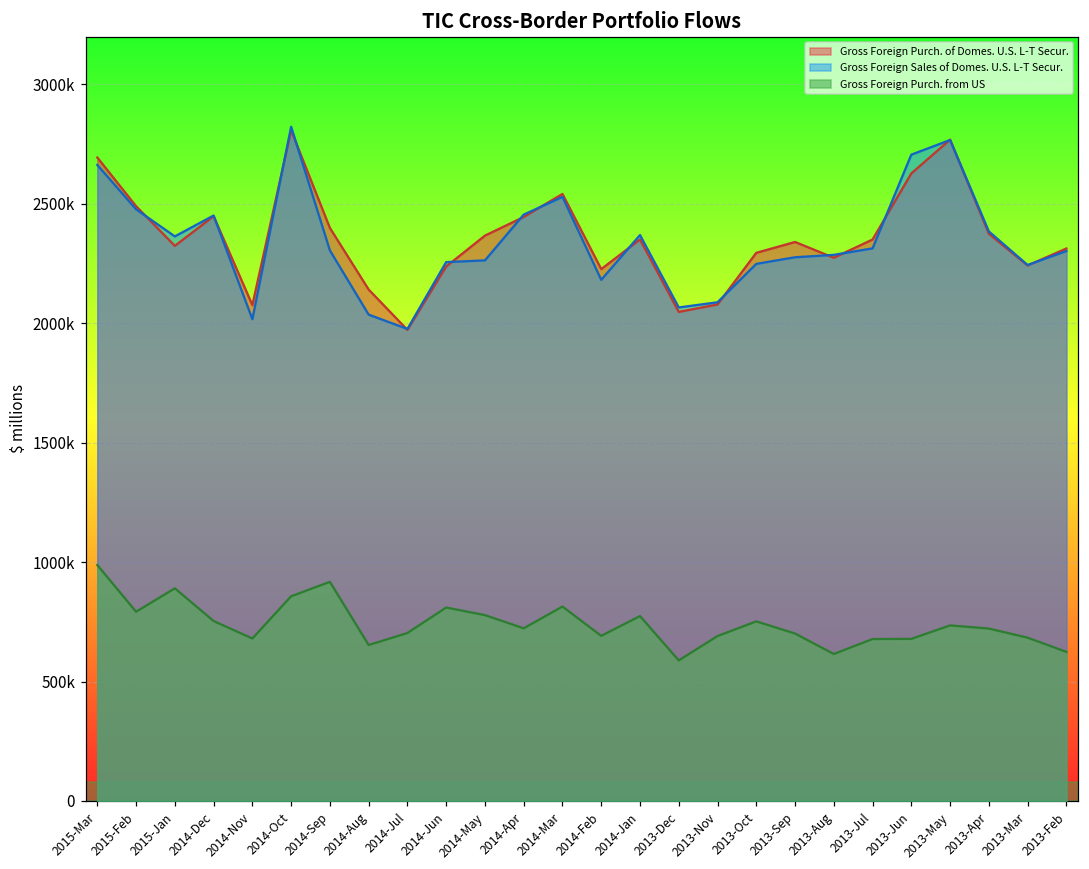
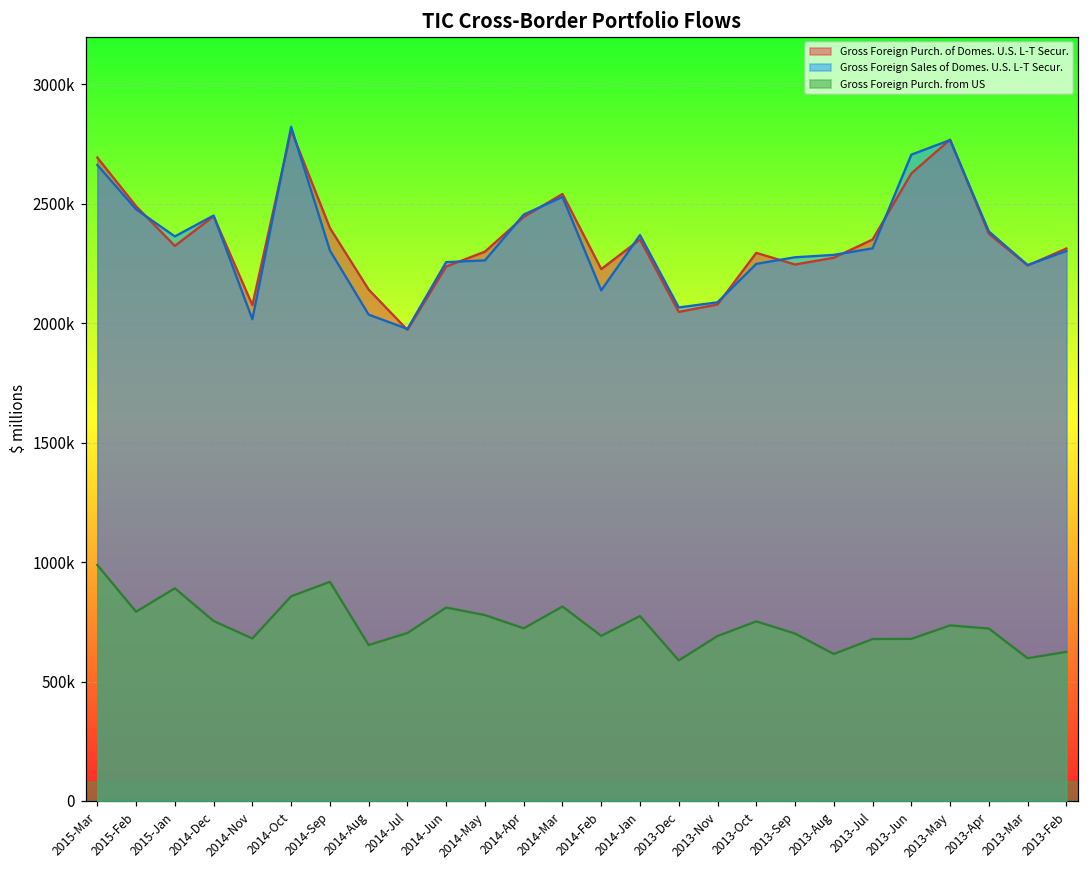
  {
    "Gross Foreign Purch. of Domes. U.S. L-T Secur.": {
      "2015-Mar": 2690000,
      "2015-Feb": 2490000,
      "2015-Jan": 2320000,
      "2014-Nov": 2080000,
      "2014-Oct": 2810000,
      "2014-Sep": 2400000,
      "2014-Aug": 2140000,
      "2014-Jun": 2240000,
-     "2014-May": 2370000,
+     "2014-May": 2300000,
      "2014-Mar": 2540000,
      "2014-Feb": 2230000,
      "2014-Jan": 2350000,
      "2013-Dec": 2050000,
      "2013-Oct": 2290000,
-     "2013-Sep": 2340000,
+     "2013-Sep": 2250000,
      "2013-Aug": 2270000,
      "2013-Jul": 2350000,
      "2013-Jun": 2630000
    },
    "Gross Foreign Sales of Domes. U.S. L-T Secur.": {
      "2015-Mar": 2660000,
      "2015-Feb": 2480000,
      "2015-Jan": 2360000,
      "2014-Nov": 2020000,
      "2014-Oct": 2820000,
      "2014-Sep": 2300000,
      "2014-Aug": 2040000,
      "2014-Jun": 2260000,
      "2014-May": 2260000,
      "2014-Mar": 2530000,
-     "2014-Feb": 2180000,
+     "2014-Feb": 2140000,
      "2014-Jan": 2370000,
      "2013-Dec": 2070000,
      "2013-Oct": 2250000,
      "2013-Sep": 2280000,
      "2013-Aug": 2290000,
      "2013-Jul": 2310000,
      "2013-Jun": 2710000
    },
    "Gross Foreign Purch. from US": {
      "2015-Mar": 990000,
      "2015-Feb": 790000,
      "2015-Jan": 890000,
      "2014-Dec": 750000,
      "2014-Nov": 680000,
      "2014-Oct": 860000,
      "2014-Sep": 920000,
      "2014-Aug": 650000,
      "2014-Jul": 700000,
      "2014-Jun": 810000,
      "2014-May": 780000,
      "2014-Apr": 720000,
      "2014-Mar": 810000,
      "2014-Feb": 690000,
      "2014-Jan": 770000,
      "2013-Dec": 590000,
      "2013-Nov": 690000,
      "2013-Oct": 750000,
      "2013-Sep": 700000,
      "2013-Aug": 620000,
      "2013-Jul": 680000,
      "2013-Jun": 680000,
      "2013-May": 730000,
      "2013-Apr": 720000,
-     "2013-Mar": 680000,
+     "2013-Mar": 600000,
      "2013-Feb": 620000
    }
  }
